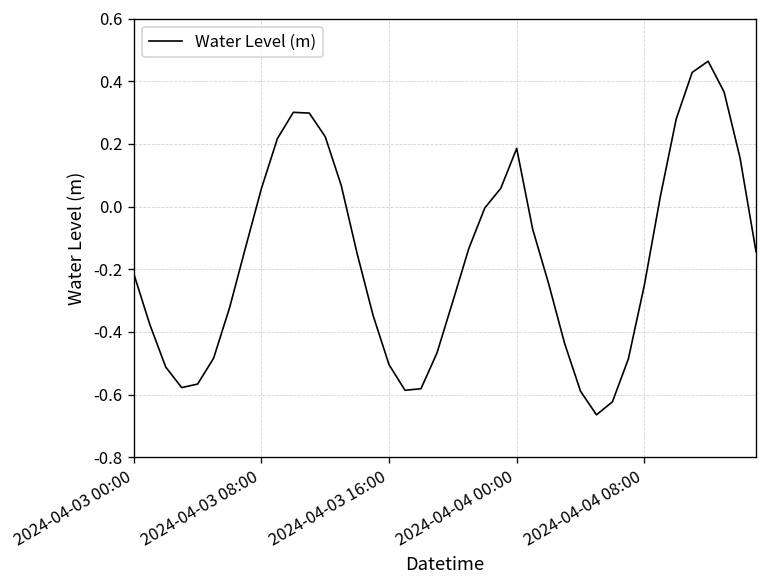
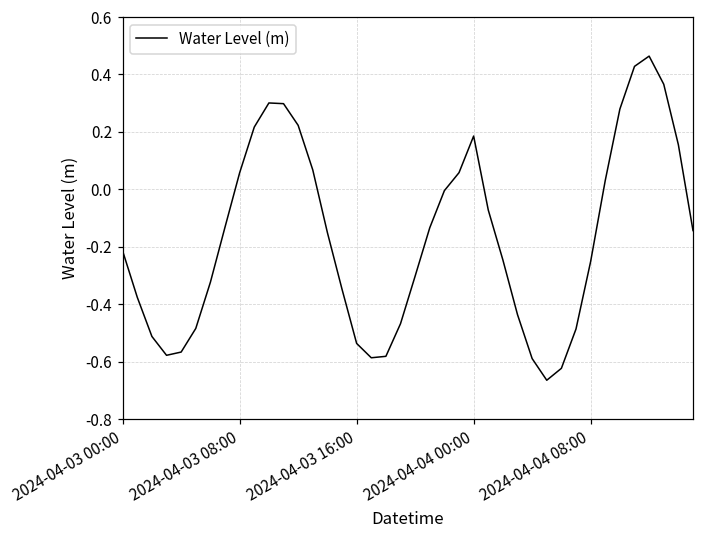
  {
    "2024-04-03 00:00": -0.21,
    "2024-04-03 08:00": 0.06,
-   "2024-04-03 16:00": -0.50,
+   "2024-04-03 16:00": -0.54,
    "2024-04-04 00:00": 0.19,
    "2024-04-04 08:00": -0.25
  }
